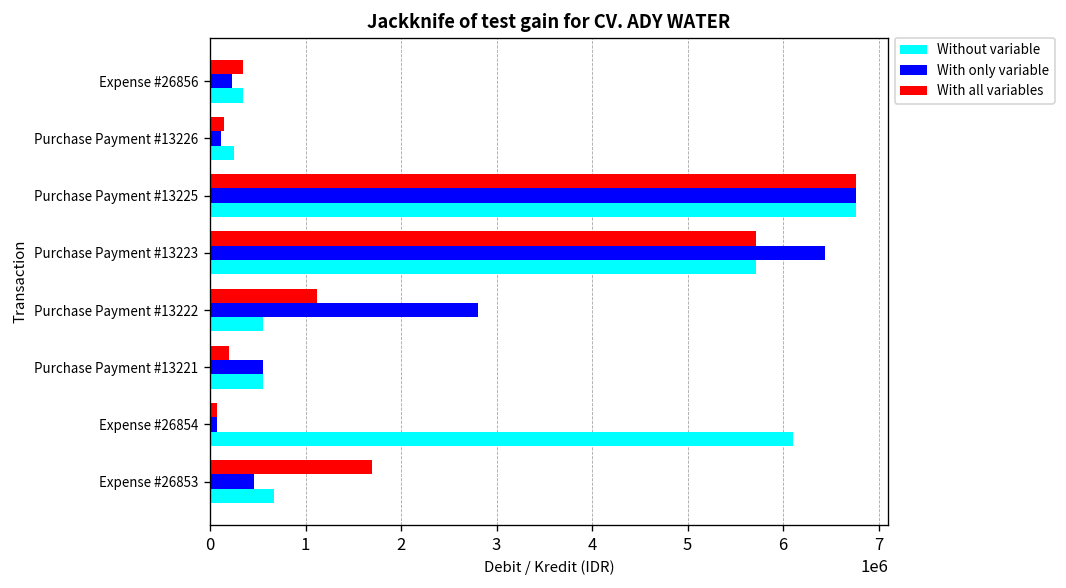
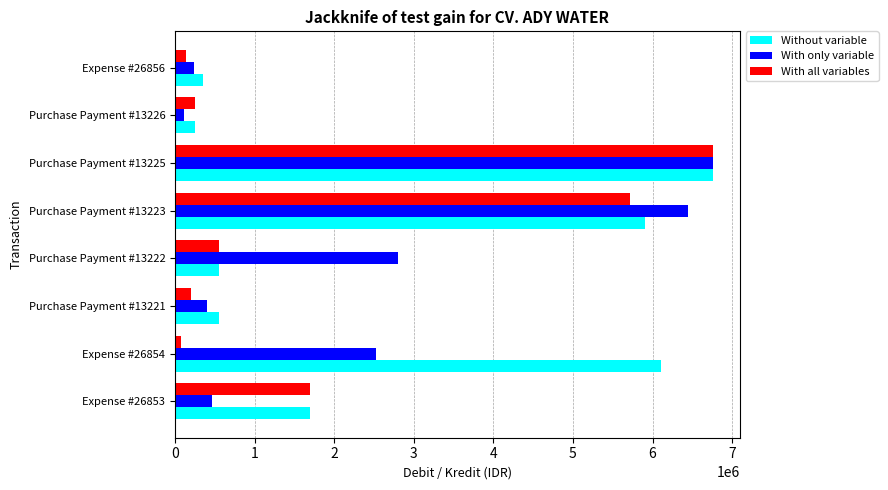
  {
    "Without variable": {
      "Expense #26856": 300000,
      "Purchase Payment #13226": 300000,
      "Purchase Payment #13225": 6800000,
-     "Purchase Payment #13223": 5700000,
+     "Purchase Payment #13223": 5900000,
      "Purchase Payment #13222": 600000,
      "Purchase Payment #13221": 600000,
      "Expense #26854": 6100000,
-     "Expense #26853": 700000
+     "Expense #26853": 1700000
    },
    "With only variable": {
      "Expense #26856": 200000,
      "Purchase Payment #13226": 100000,
      "Purchase Payment #13225": 6800000,
      "Purchase Payment #13223": 6400000,
      "Purchase Payment #13222": 2800000,
-     "Purchase Payment #13221": 600000,
-     "Expense #26854": 100000,
+     "Purchase Payment #13221": 400000,
+     "Expense #26854": 2500000,
      "Expense #26853": 500000
    },
    "With all variables": {
-     "Expense #26856": 300000,
-     "Purchase Payment #13226": 100000,
+     "Expense #26856": 100000,
+     "Purchase Payment #13226": 300000,
      "Purchase Payment #13225": 6800000,
      "Purchase Payment #13223": 5700000,
-     "Purchase Payment #13222": 1100000,
+     "Purchase Payment #13222": 600000,
      "Purchase Payment #13221": 200000,
      "Expense #26854": 100000,
      "Expense #26853": 1700000
    }
  }
